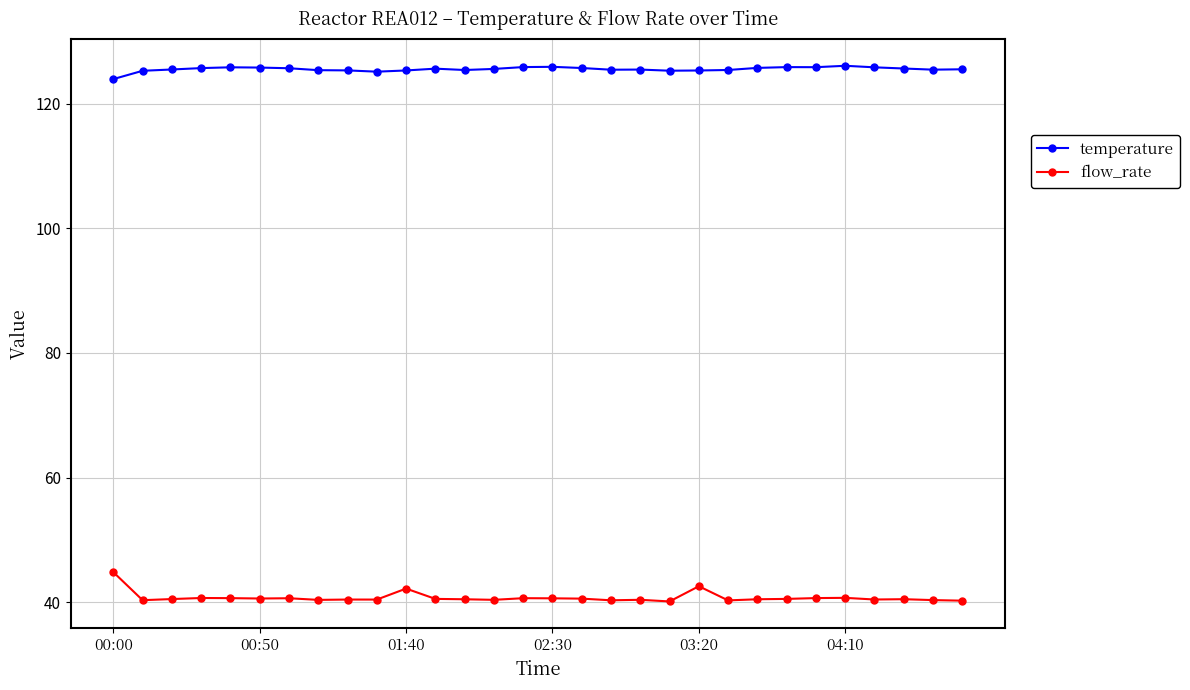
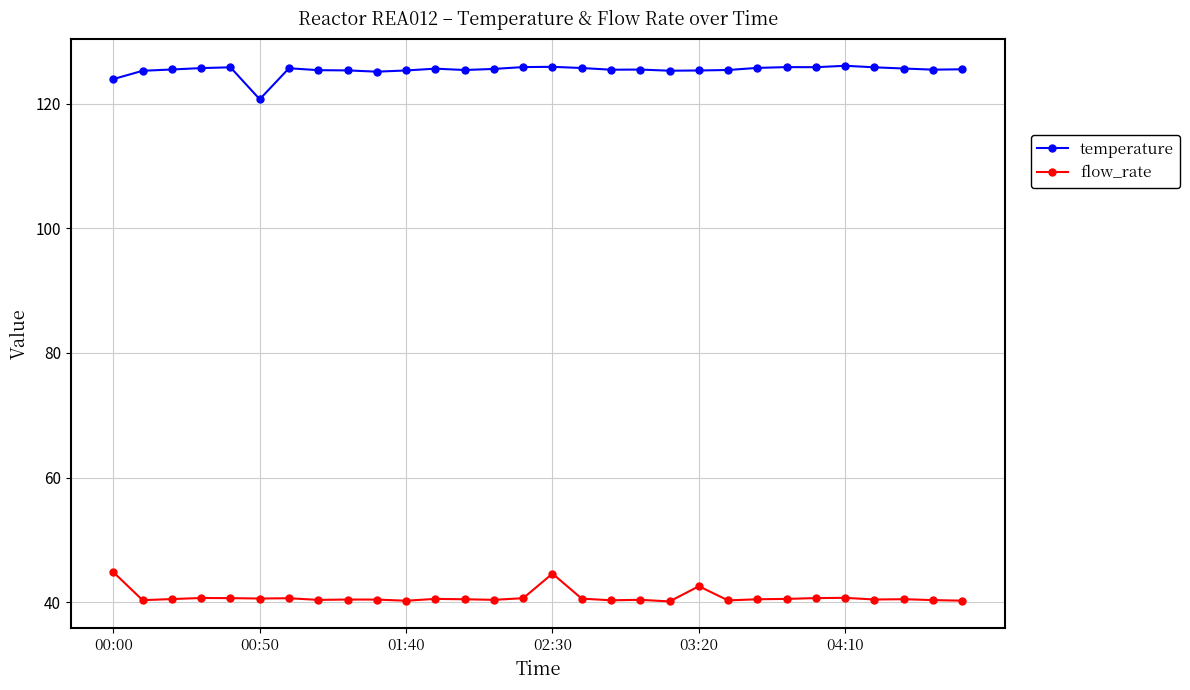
  {
    "temperature": {
      "00:00": 124,
-     "00:50": 126,
+     "00:50": 121,
      "01:40": 125,
      "02:30": 126,
      "03:20": 125,
      "04:10": 126
    },
    "flow_rate": {
      "00:00": 45,
      "00:50": 41,
-     "01:40": 42,
-     "02:30": 41,
+     "01:40": 40,
+     "02:30": 45,
      "03:20": 43,
      "04:10": 41
    }
  }
